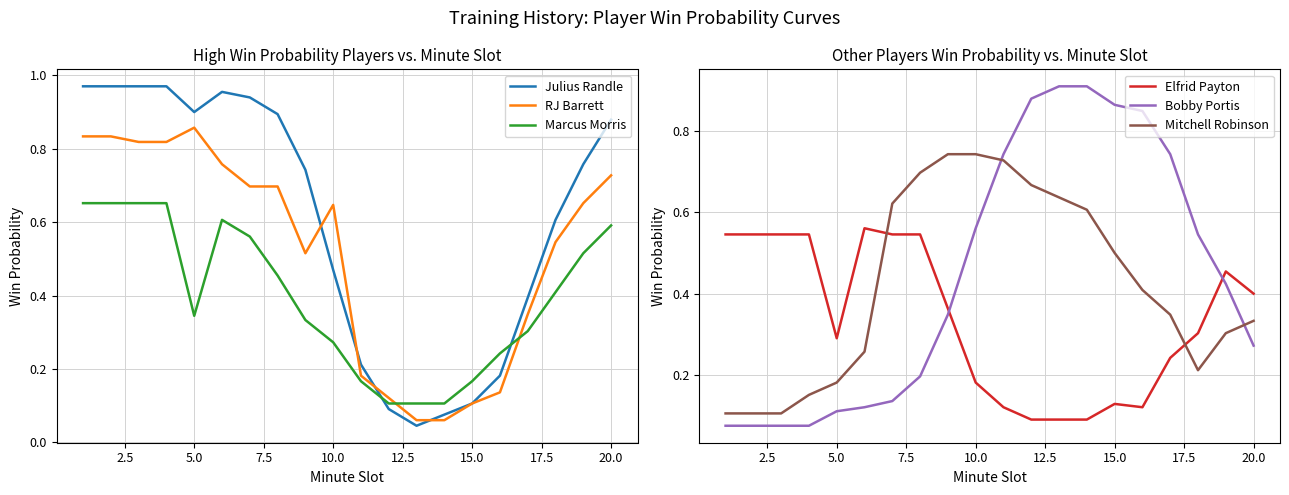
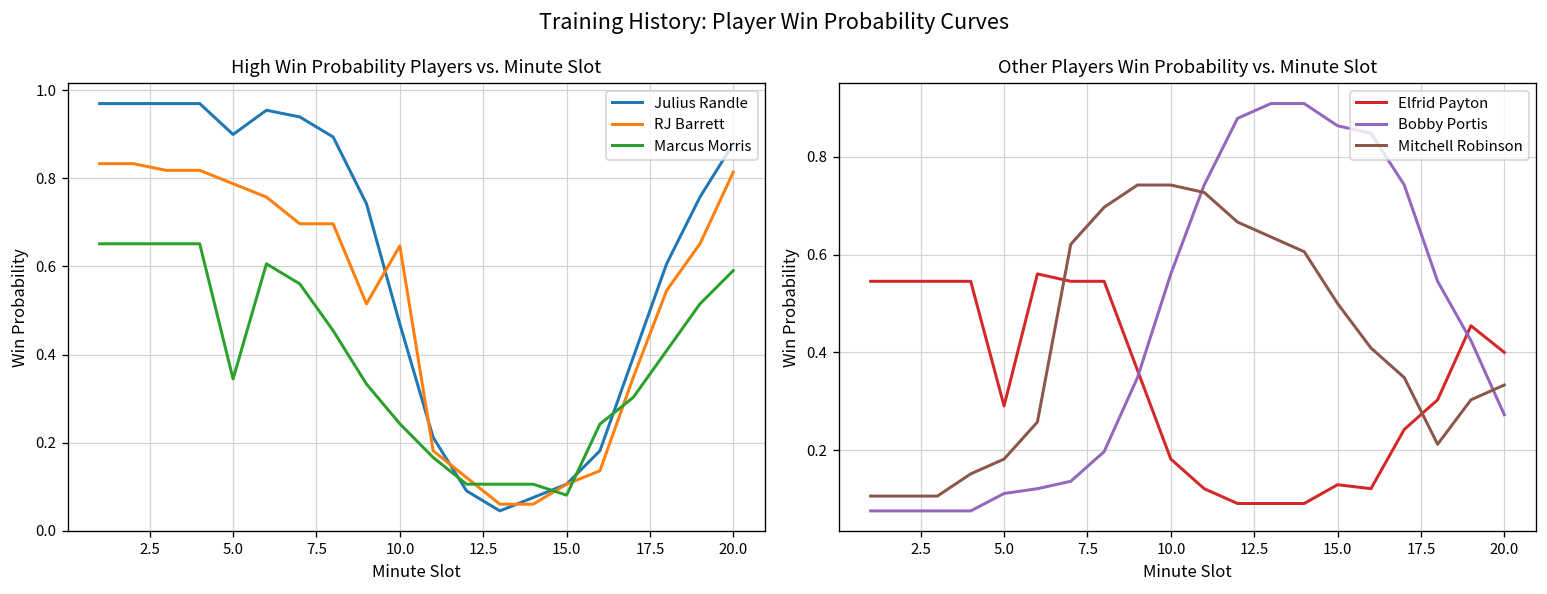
  {
    "High Win Probability Players vs. Minute Slot": {
      "Julius Randle": {
        "5.0": 0.90,
        "10.0": 0.47
      },
      "RJ Barrett": {
-       "5.0": 0.86,
+       "5.0": 0.79,
        "10.0": 0.65,
-       "20.0": 0.73
+       "20.0": 0.81
      },
      "Marcus Morris": {
        "5.0": 0.34,
-       "10.0": 0.27,
-       "15.0": 0.17,
+       "10.0": 0.24,
+       "15.0": 0.08,
        "20.0": 0.59
      }
    },
    "Other Players Win Probability vs. Minute Slot": {
      "Elfrid Payton": {
        "5.0": 0.29,
        "10.0": 0.18,
        "15.0": 0.13,
        "20.0": 0.40
      },
      "Bobby Portis": {
        "5.0": 0.11,
        "10.0": 0.56,
        "15.0": 0.86,
        "20.0": 0.27
      },
      "Mitchell Robinson": {
        "5.0": 0.18,
        "10.0": 0.74,
        "15.0": 0.50,
        "20.0": 0.33
      }
    }
  }
